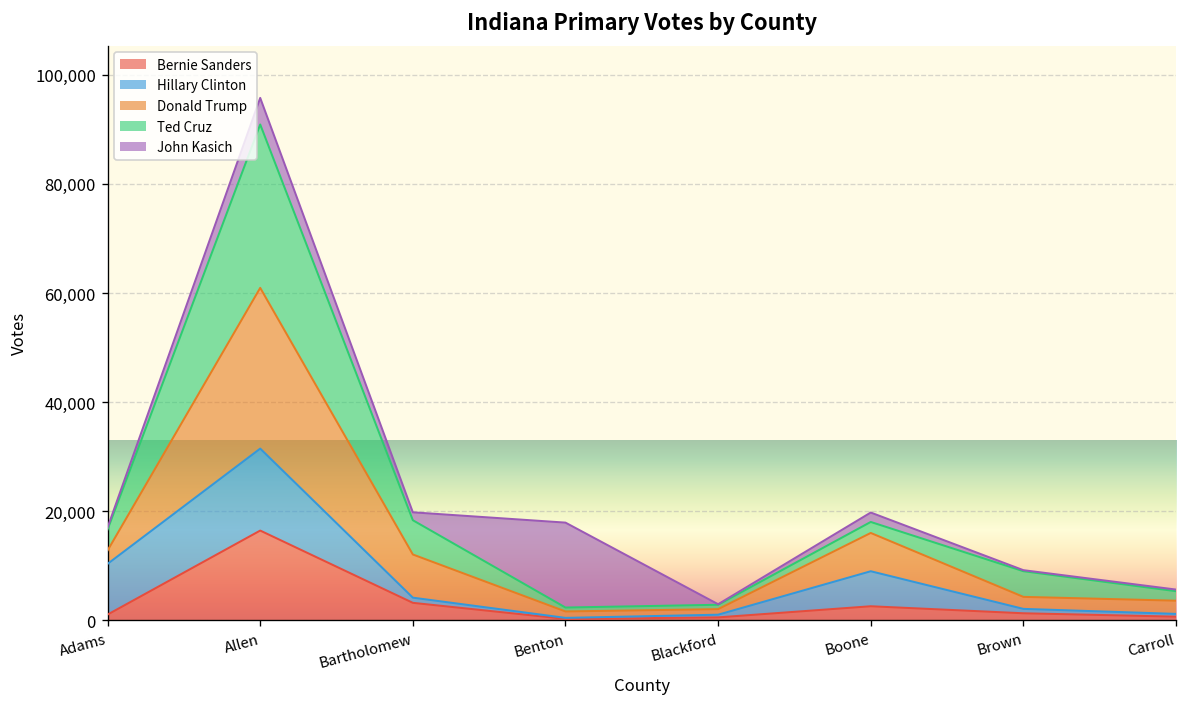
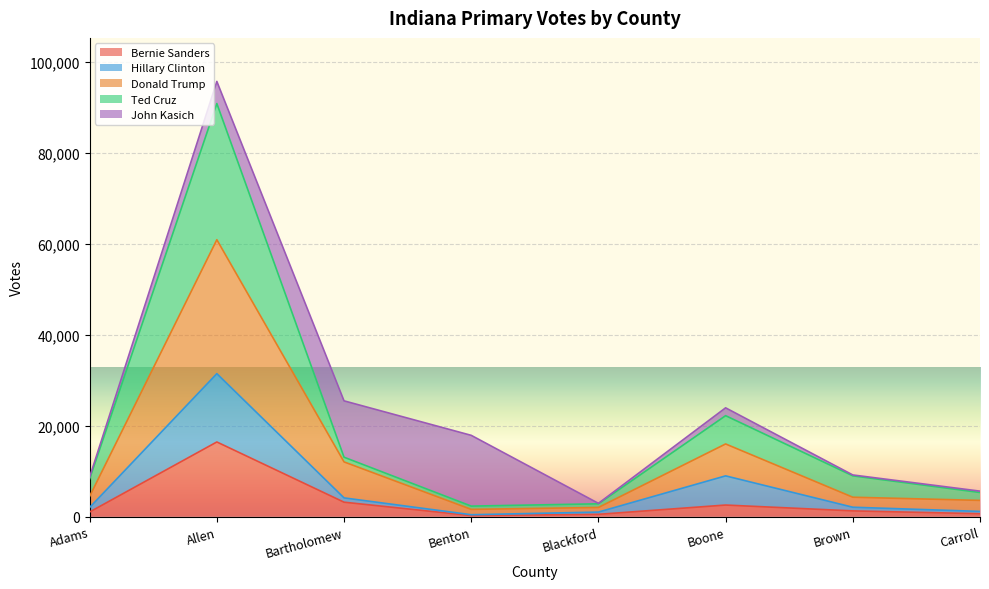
  {
    "Hillary Clinton": {
-     "Adams": "9,000",
+     "Adams": "1,000",
      "Allen": "15,000",
      "Bartholomew": "1,000",
      "Boone": "6,000",
      "Brown": "1,000"
    },
    "Ted Cruz": {
      "Allen": "30,000",
-     "Bartholomew": "6,000",
+     "Bartholomew": "1,000",
      "Benton": "1,000",
-     "Boone": "2,000"
+     "Boone": "6,000"
    },
    "John Kasich": {
      "Allen": "5,000",
-     "Bartholomew": "1,000",
+     "Bartholomew": "12,000",
      "Benton": "16,000",
      "Boone": "2,000"
    }
  }
